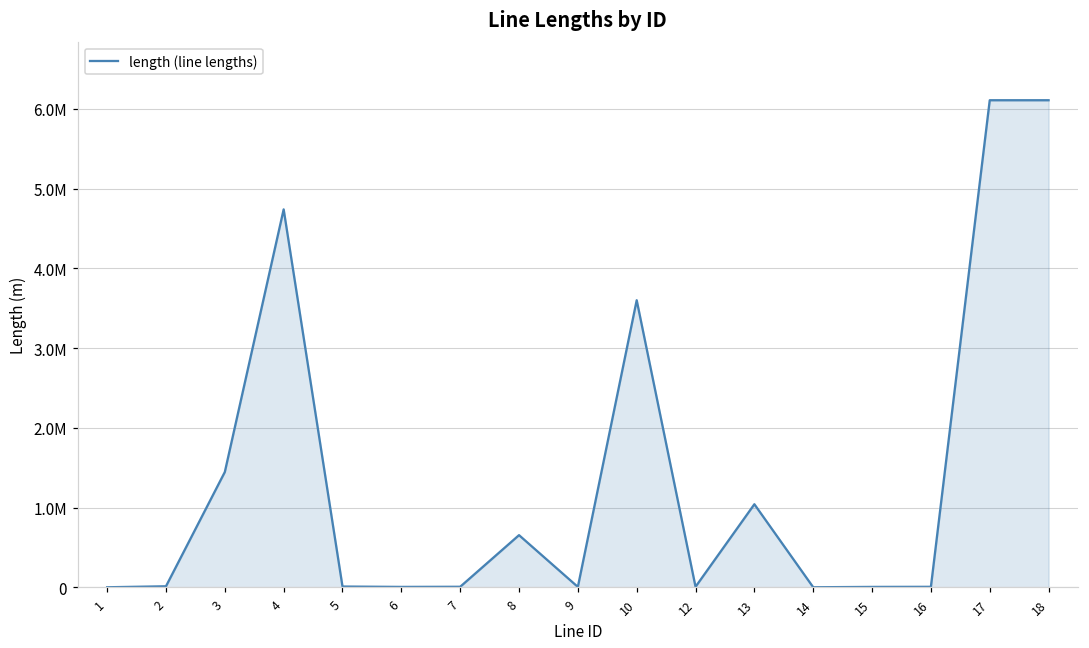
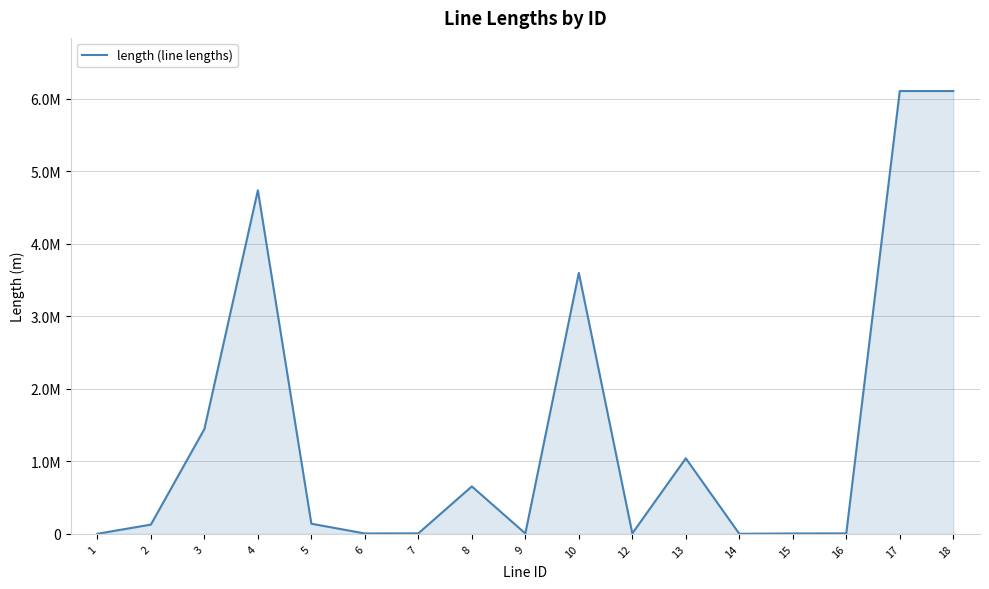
  {
    "1": 0,
-   "2": 0,
+   "2": 100000,
    "3": 1400000,
    "4": 4700000,
-   "5": 0,
+   "5": 100000,
    "6": 0,
    "7": 0,
    "8": 700000,
    "9": 0,
    "10": 3600000,
    "12": 0,
    "13": 1000000,
    "14": 0,
    "15": 0,
    "16": 0,
    "17": 6100000,
    "18": 6100000
  }
